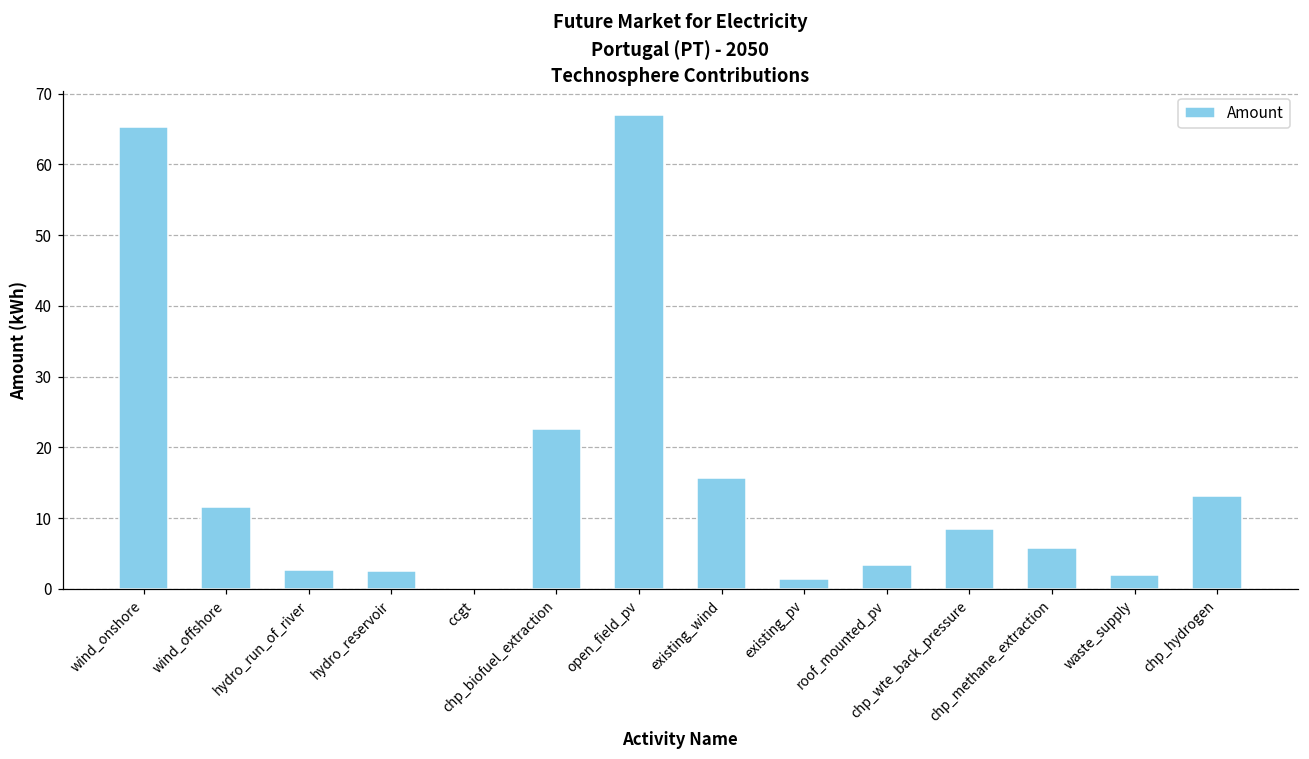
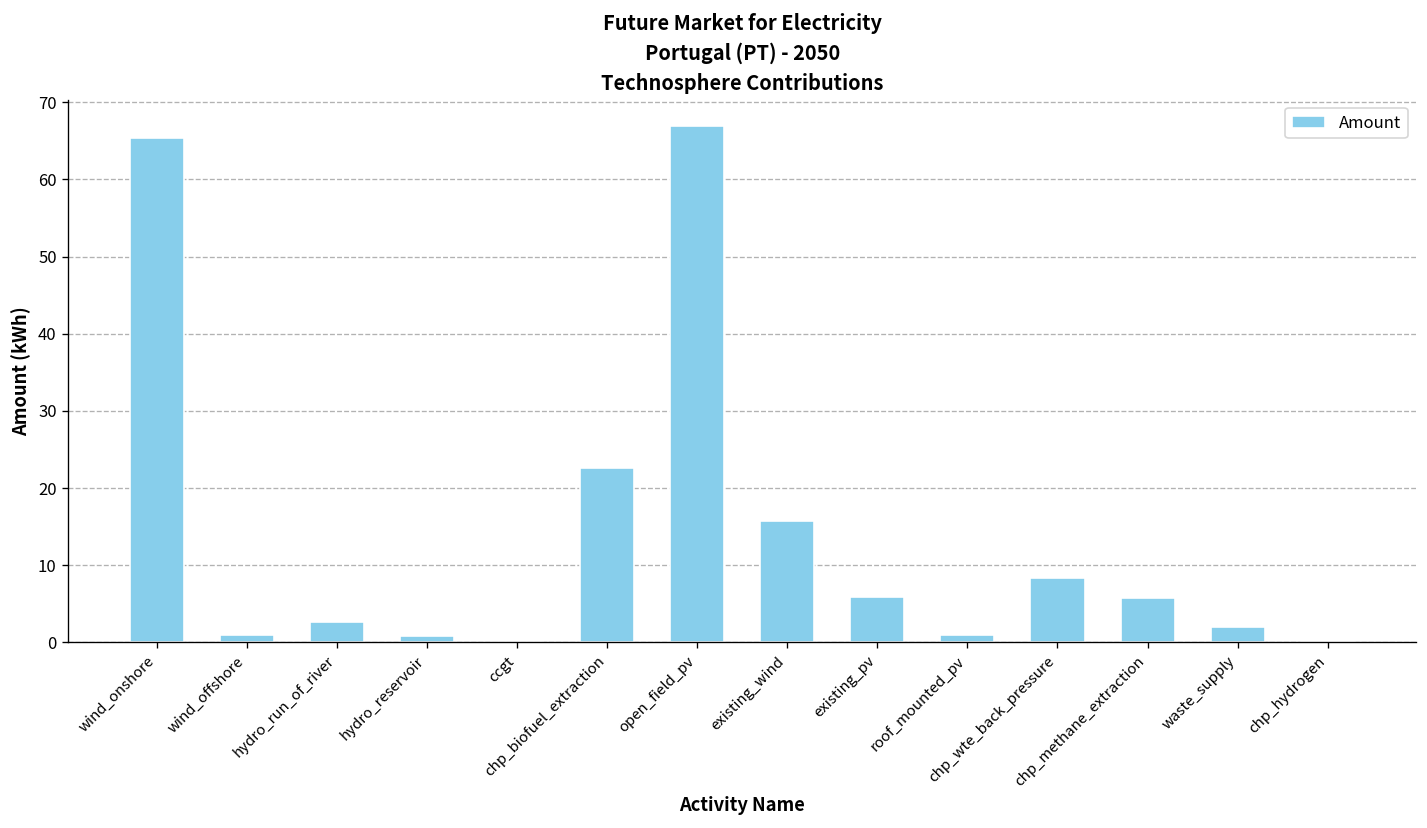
  {
    "wind_onshore": 65,
-   "wind_offshore": 12,
+   "wind_offshore": 1,
    "hydro_run_of_river": 3,
-   "hydro_reservoir": 2,
+   "hydro_reservoir": 1,
    "chp_biofuel_extraction": 23,
    "open_field_pv": 67,
    "existing_wind": 16,
-   "existing_pv": 1,
-   "roof_mounted_pv": 3,
+   "existing_pv": 6,
+   "roof_mounted_pv": 1,
    "chp_wte_back_pressure": 8,
    "chp_methane_extraction": 6,
    "waste_supply": 2,
-   "chp_hydrogen": 13
+   "chp_hydrogen": 0
  }
